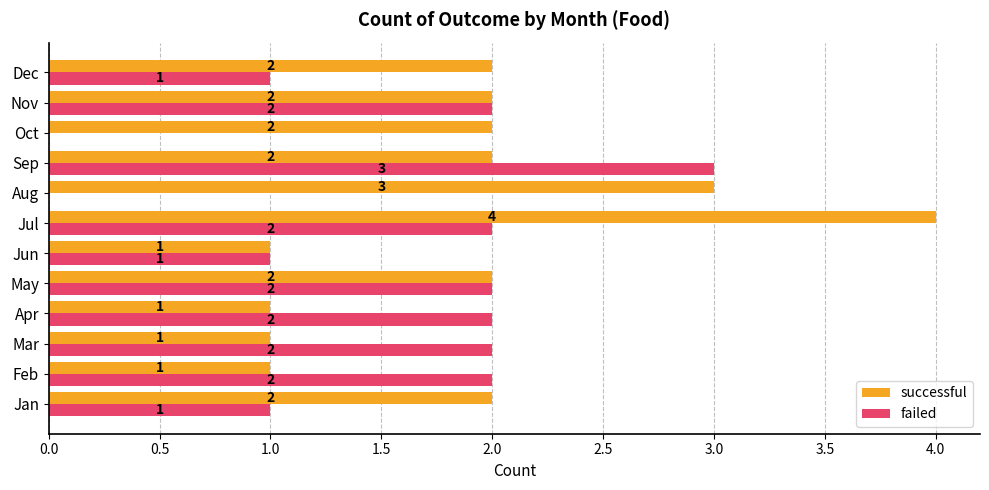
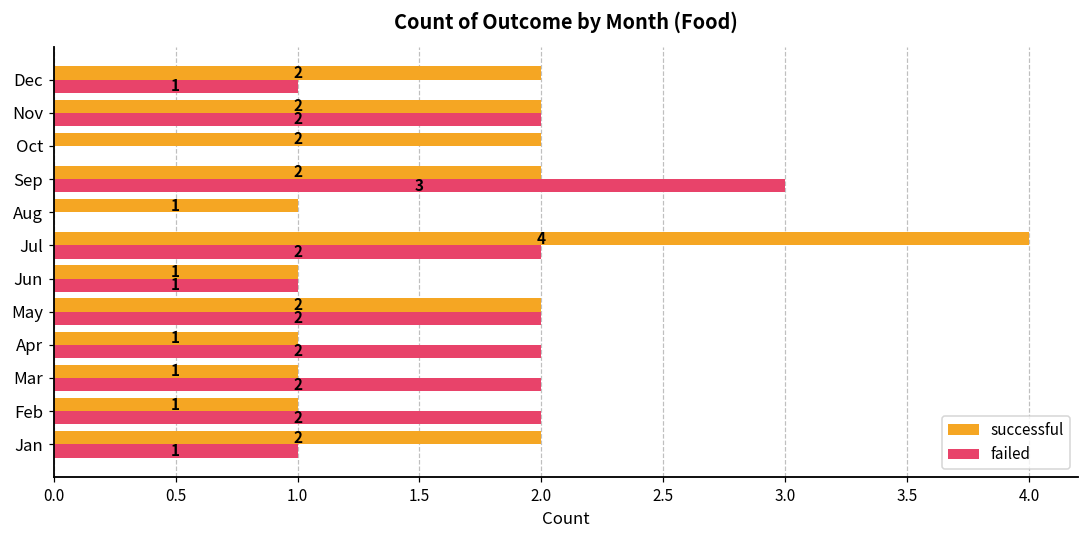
  {
    "successful": {
      "Dec": 2,
      "Nov": 2,
      "Oct": 2,
      "Sep": 2,
-     "Aug": 3,
+     "Aug": 1,
      "Jul": 4,
      "Jun": 1,
      "May": 2,
      "Apr": 1,
      "Mar": 1,
      "Feb": 1,
      "Jan": 2
    },
    "failed": {
      "Dec": 1,
      "Nov": 2,
      "Sep": 3,
      "Jul": 2,
      "Jun": 1,
      "May": 2,
      "Apr": 2,
      "Mar": 2,
      "Feb": 2,
      "Jan": 1
    }
  }
